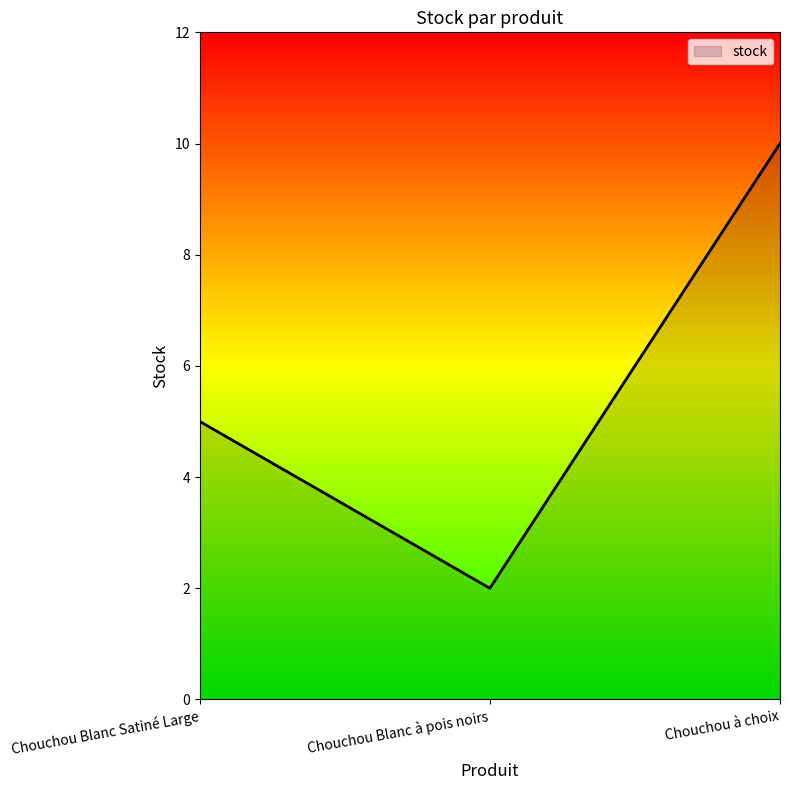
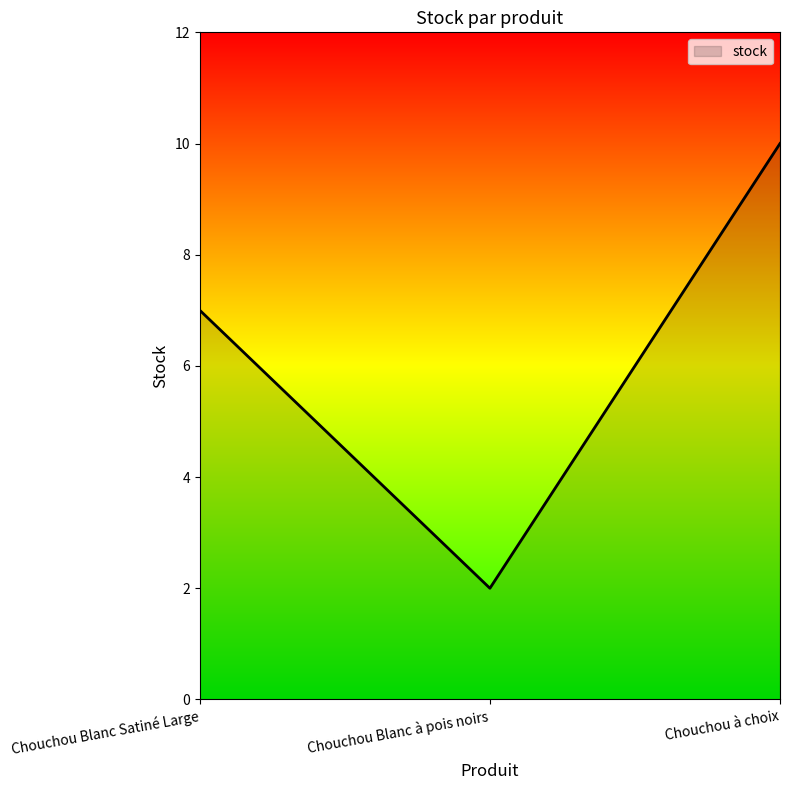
  {
-   "Chouchou Blanc Satiné Large": 5,
+   "Chouchou Blanc Satiné Large": 7,
    "Chouchou Blanc à pois noirs": 2,
    "Chouchou à choix": 10
  }
